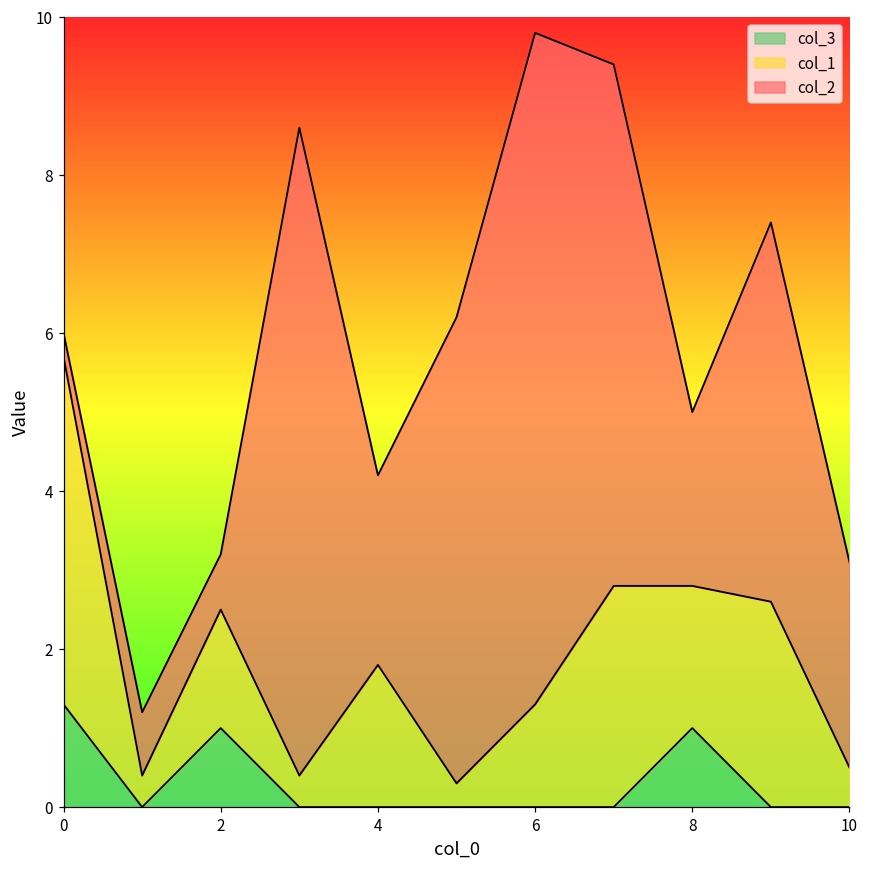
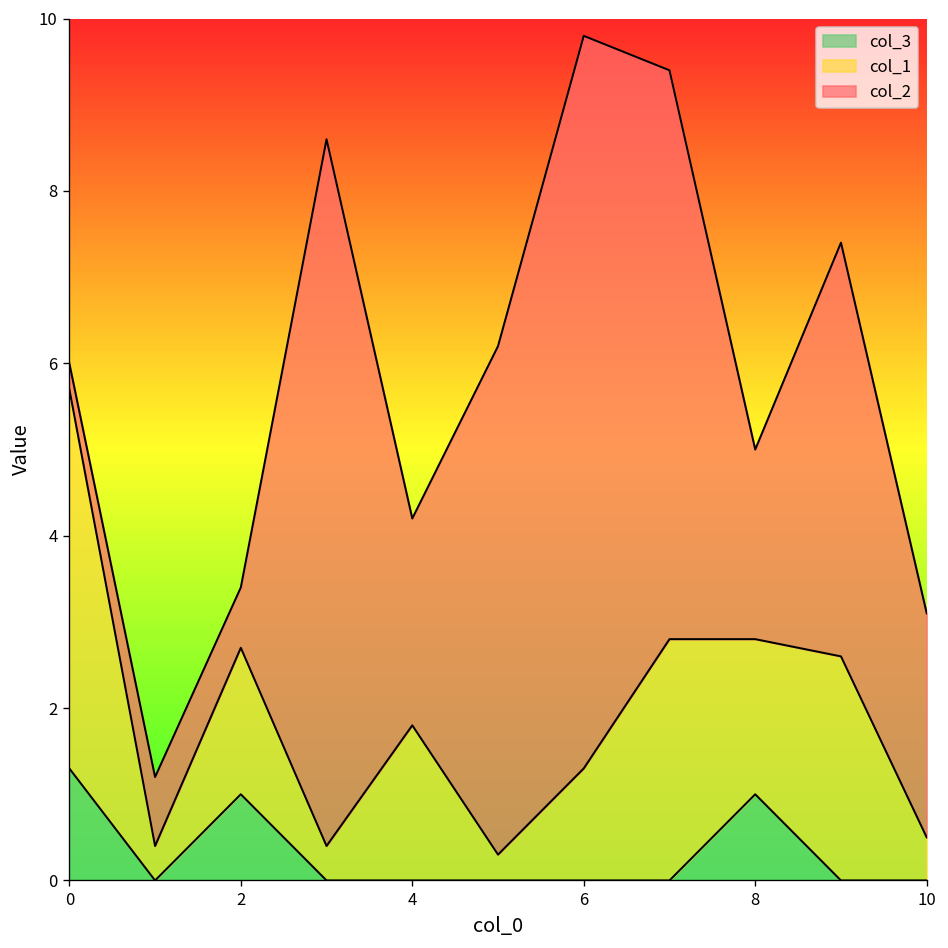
  {
    "col_3": {
      "0": 1.3,
      "2": 1.0,
      "4": 0.0,
      "6": 0.0,
      "8": 1.0,
      "10": 0.0
    },
    "col_1": {
      "0": 4.4,
-     "2": 1.5,
+     "2": 1.7,
      "4": 1.8,
      "6": 1.3,
      "8": 1.8,
      "10": 0.5
    },
    "col_2": {
      "0": 0.3,
      "2": 0.7,
      "4": 2.4,
      "6": 8.5,
      "8": 2.2,
      "10": 2.6
    }
  }
